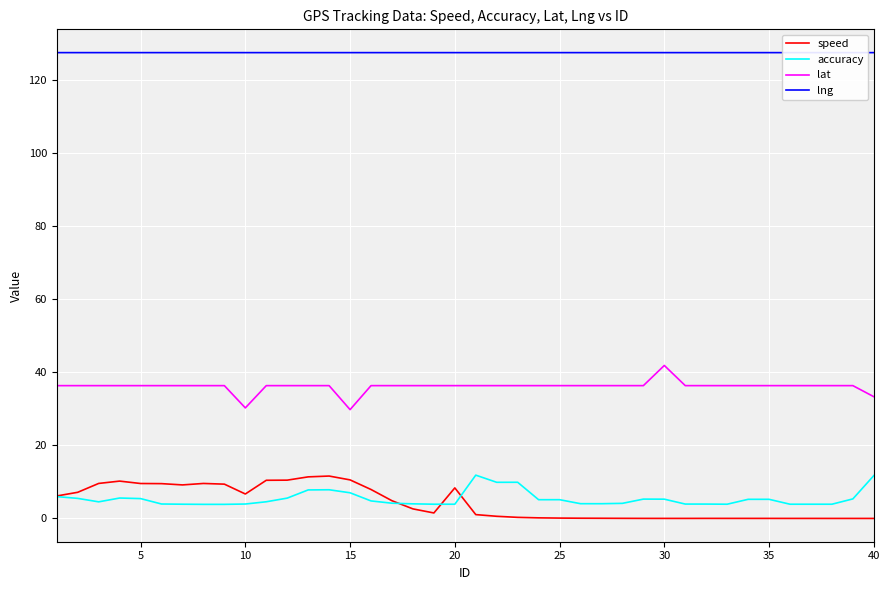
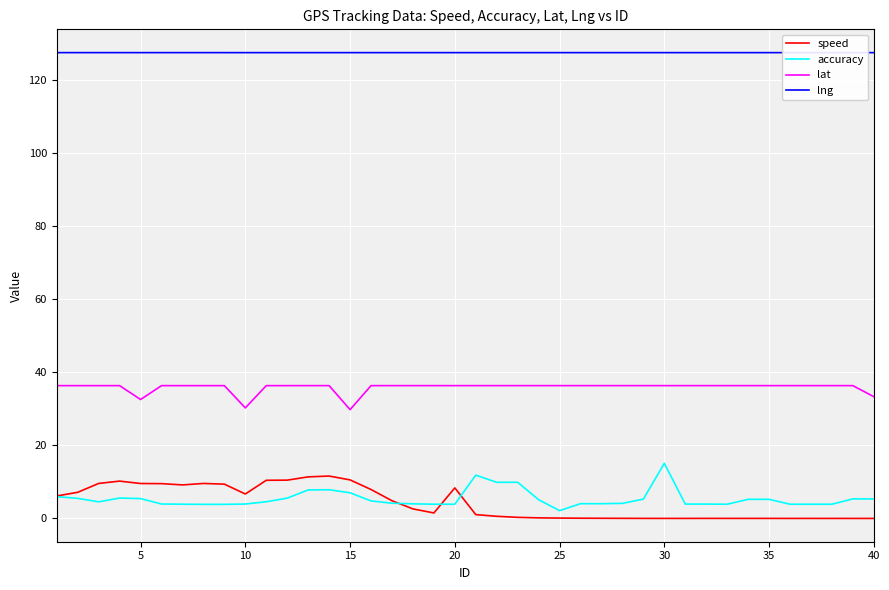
  {
    "speed": {
      "5": 10,
      "10": 7,
      "15": 11,
      "20": 8,
      "25": 0,
      "30": 0,
      "35": 0,
      "40": 0
    },
    "accuracy": {
      "5": 5,
      "10": 4,
      "15": 7,
      "20": 4,
-     "25": 5,
-     "30": 5,
+     "25": 2,
+     "30": 15,
      "35": 5,
-     "40": 12
+     "40": 5
    },
    "lat": {
-     "5": 36,
+     "5": 33,
      "10": 30,
      "15": 30,
      "20": 36,
      "25": 36,
-     "30": 42,
+     "30": 36,
      "35": 36,
      "40": 33
    },
    "lng": {
      "5": 127,
      "10": 127,
      "15": 127,
      "20": 127,
      "25": 127,
      "30": 127,
      "35": 127,
      "40": 127
    }
  }
